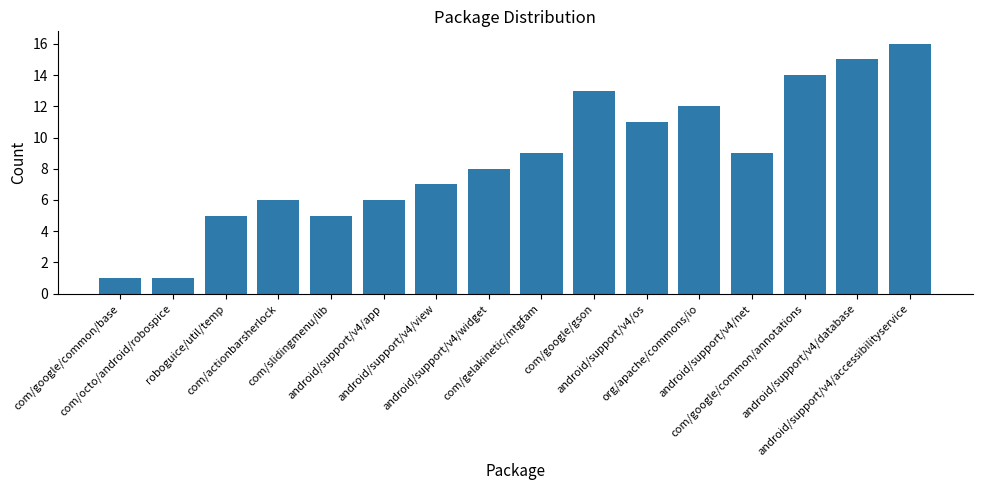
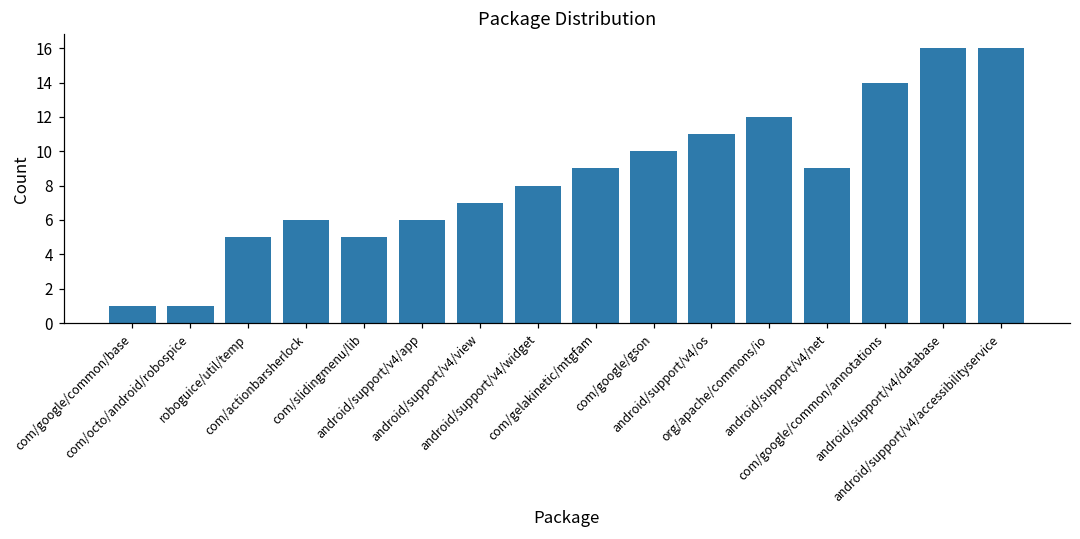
  {
    "com/google/common/base": 1,
    "com/octo/android/robospice": 1,
    "roboguice/util/temp": 5,
    "com/actionbarsherlock": 6,
    "com/slidingmenu/lib": 5,
    "android/support/v4/app": 6,
    "android/support/v4/view": 7,
    "android/support/v4/widget": 8,
    "com/gelakinetic/mtgfam": 9,
-   "com/google/gson": 13,
+   "com/google/gson": 10,
    "android/support/v4/os": 11,
    "org/apache/commons/io": 12,
    "android/support/v4/net": 9,
    "com/google/common/annotations": 14,
-   "android/support/v4/database": 15,
+   "android/support/v4/database": 16,
    "android/support/v4/accessibilityservice": 16
  }
